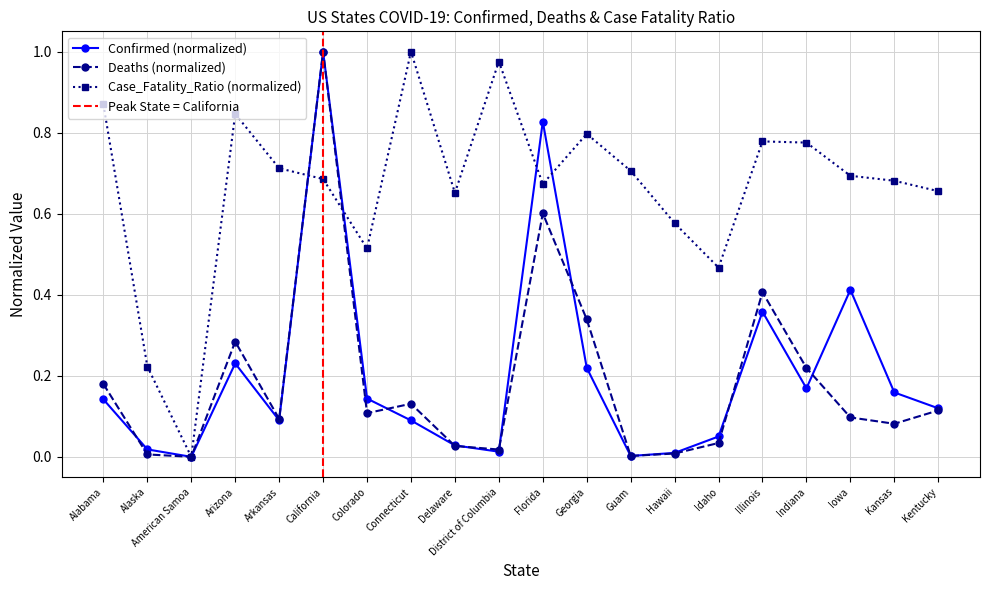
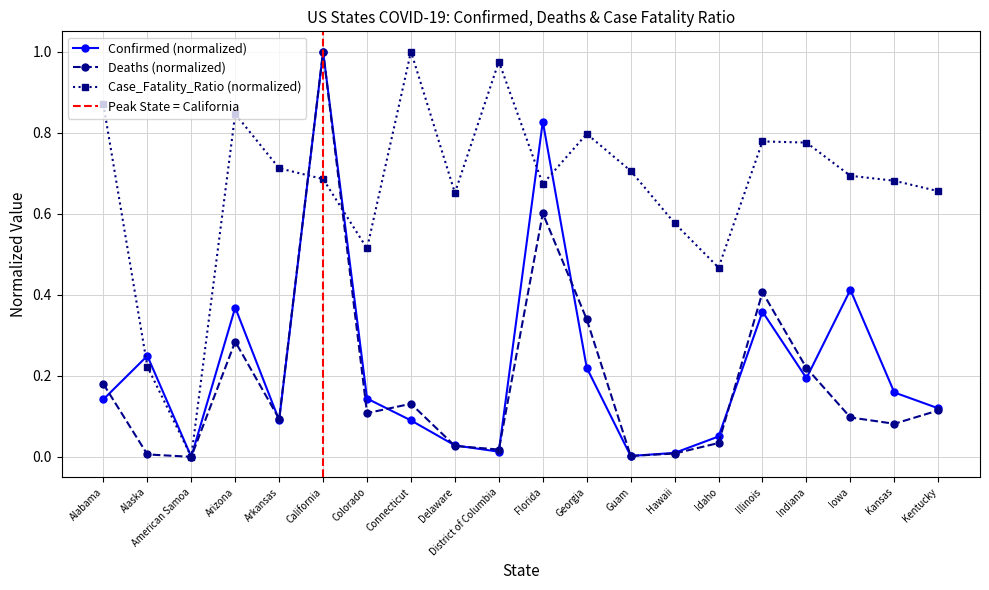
  {
    "Confirmed (normalized)": {
      "Alabama": 0.14,
-     "Alaska": 0.02,
-     "Arizona": 0.23,
+     "Alaska": 0.25,
+     "Arizona": 0.37,
      "Colorado": 0.14,
      "Connecticut": 0.09,
      "Florida": 0.83,
      "Georgia": 0.22,
      "Idaho": 0.05,
      "Illinois": 0.36,
-     "Indiana": 0.17,
+     "Indiana": 0.19,
      "Iowa": 0.41,
      "Kansas": 0.16
    }
  }
